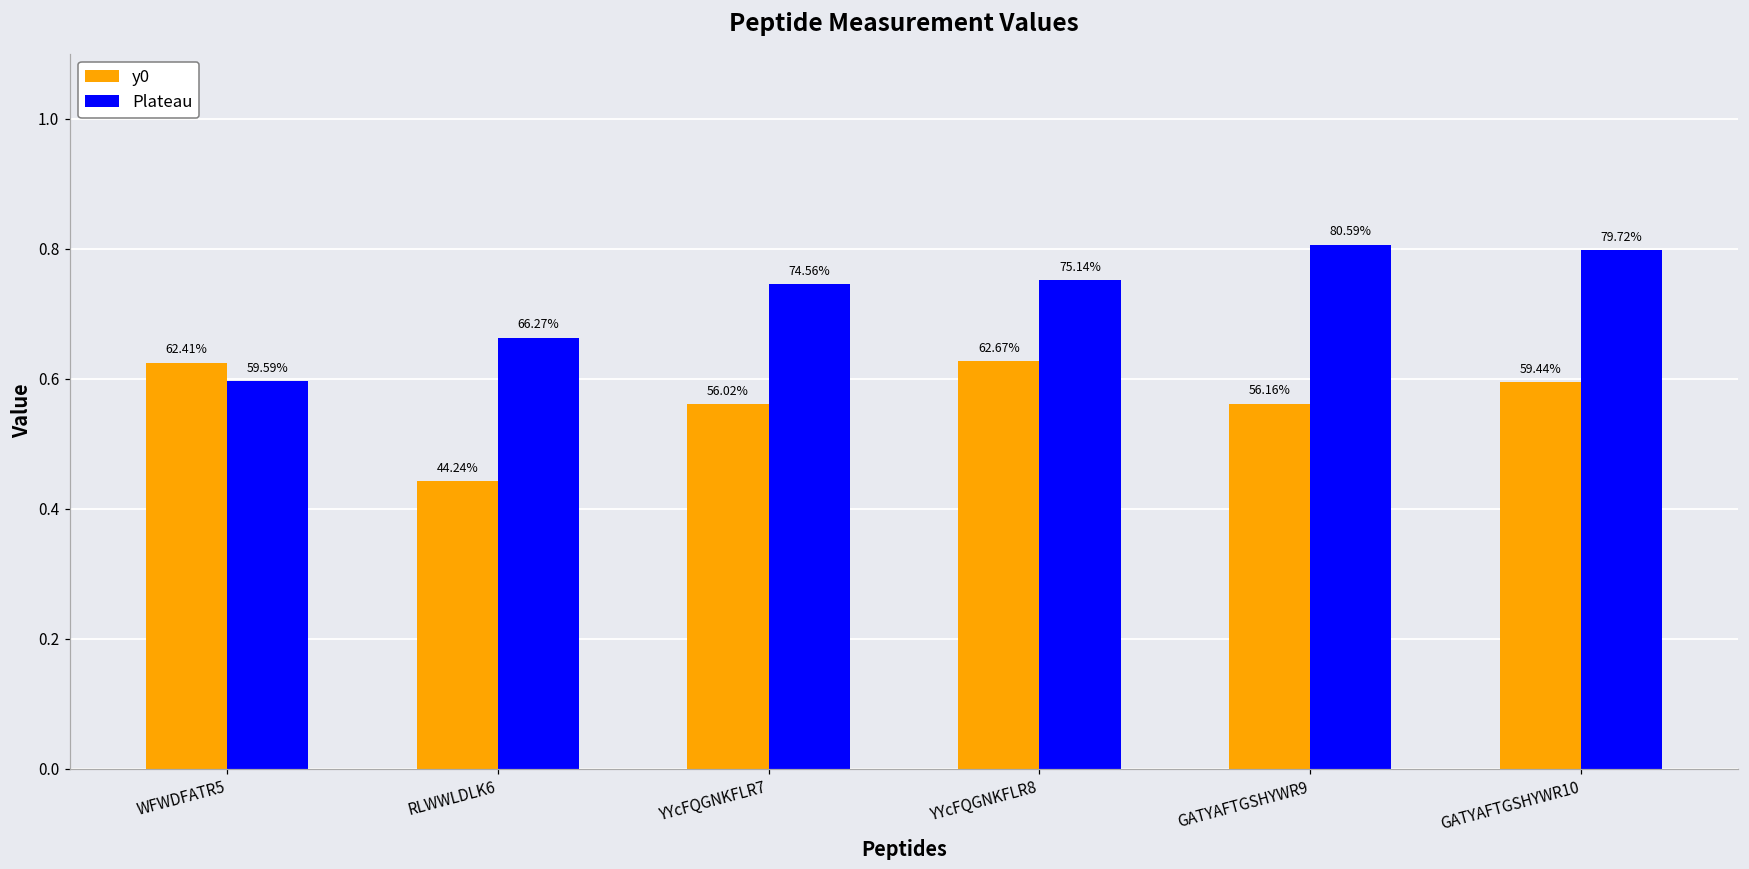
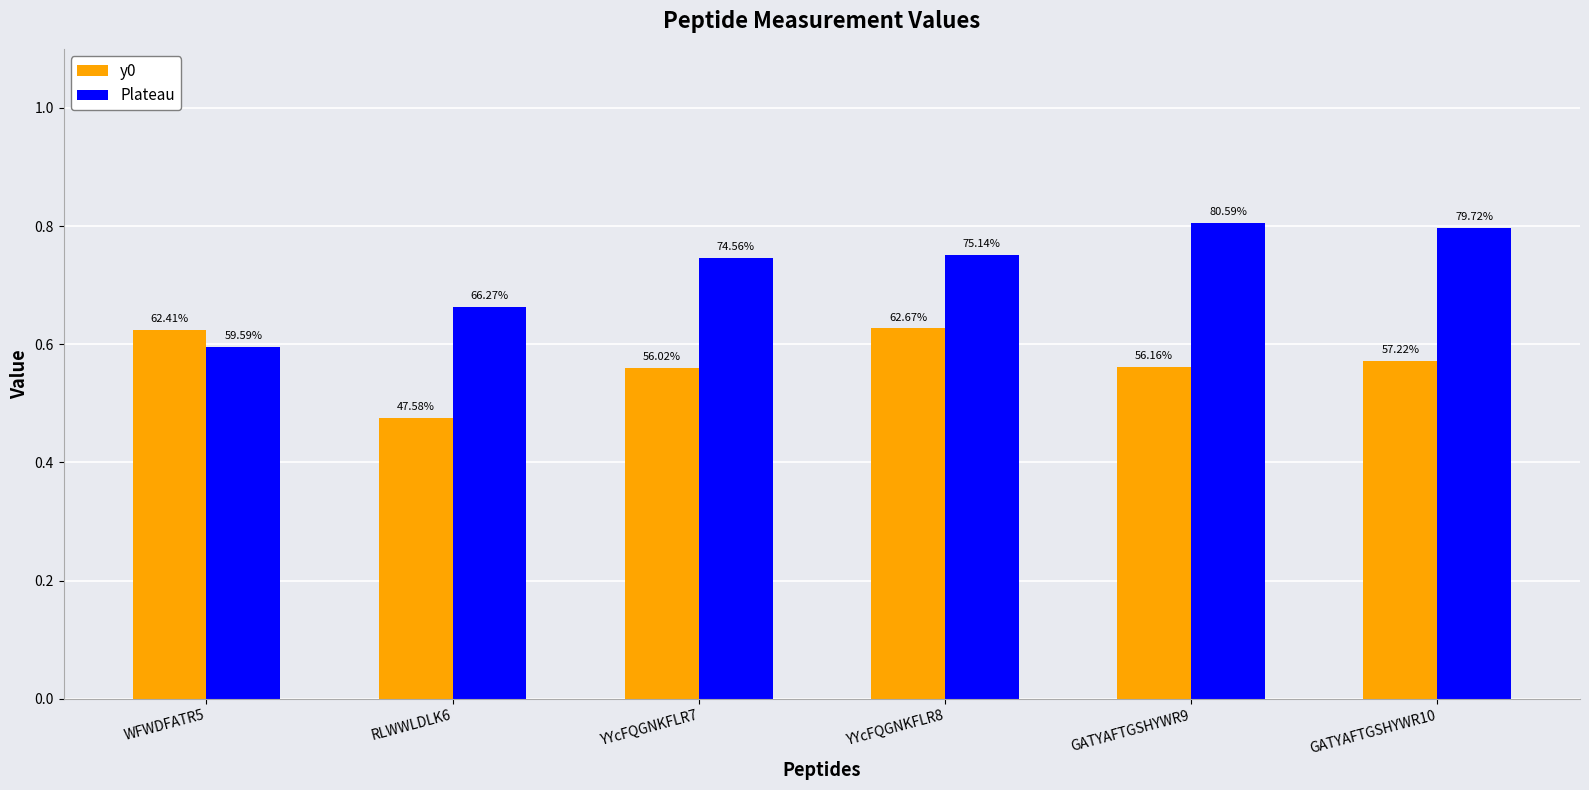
  {
    "y0": {
      "WFWDFATR5": "62.41%",
-     "RLWWLDLK6": "44.24%",
+     "RLWWLDLK6": "47.58%",
      "YYcFQGNKFLR7": "56.02%",
      "YYcFQGNKFLR8": "62.67%",
      "GATYAFTGSHYWR9": "56.16%",
-     "GATYAFTGSHYWR10": "59.44%"
+     "GATYAFTGSHYWR10": "57.22%"
    },
    "Plateau": {
      "WFWDFATR5": "59.59%",
      "RLWWLDLK6": "66.27%",
      "YYcFQGNKFLR7": "74.56%",
      "YYcFQGNKFLR8": "75.14%",
      "GATYAFTGSHYWR9": "80.59%",
      "GATYAFTGSHYWR10": "79.72%"
    }
  }
